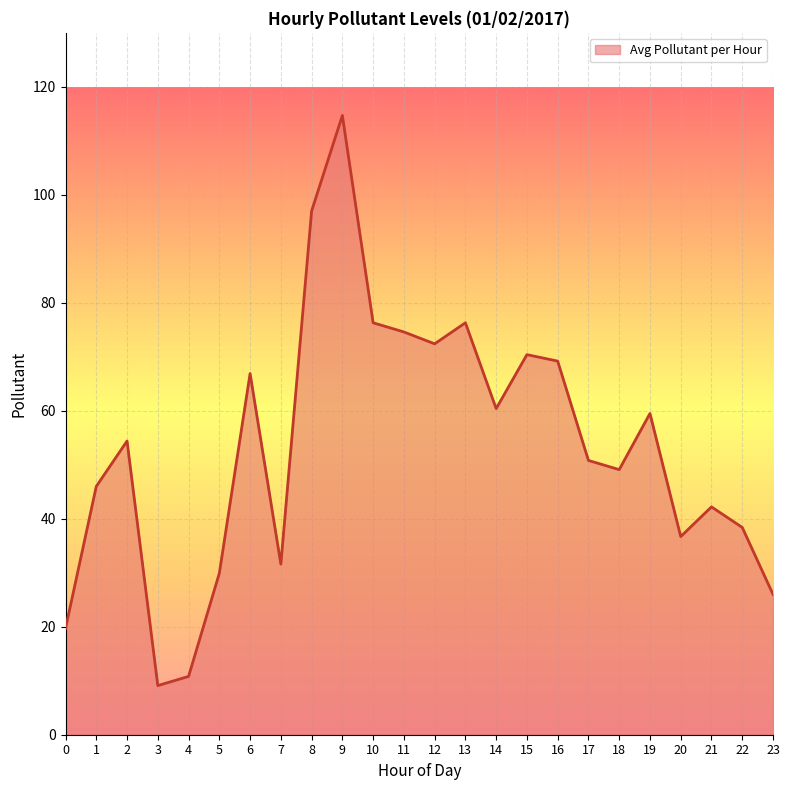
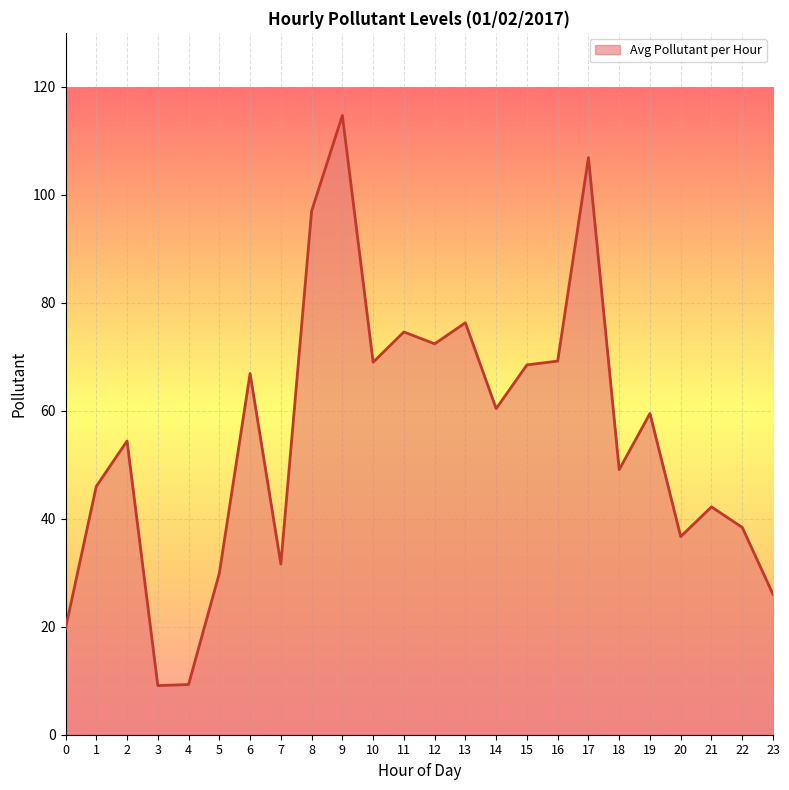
  {
    "0": 20,
    "1": 46,
    "2": 54,
    "3": 9,
-   "4": 11,
+   "4": 9,
    "5": 30,
    "6": 67,
    "7": 32,
    "8": 97,
    "9": 115,
-   "10": 76,
+   "10": 69,
    "11": 75,
    "12": 72,
    "13": 76,
    "14": 60,
-   "15": 70,
+   "15": 69,
    "16": 69,
-   "17": 51,
+   "17": 107,
    "18": 49,
    "19": 60,
    "20": 37,
    "21": 42,
    "22": 38,
    "23": 26
  }
